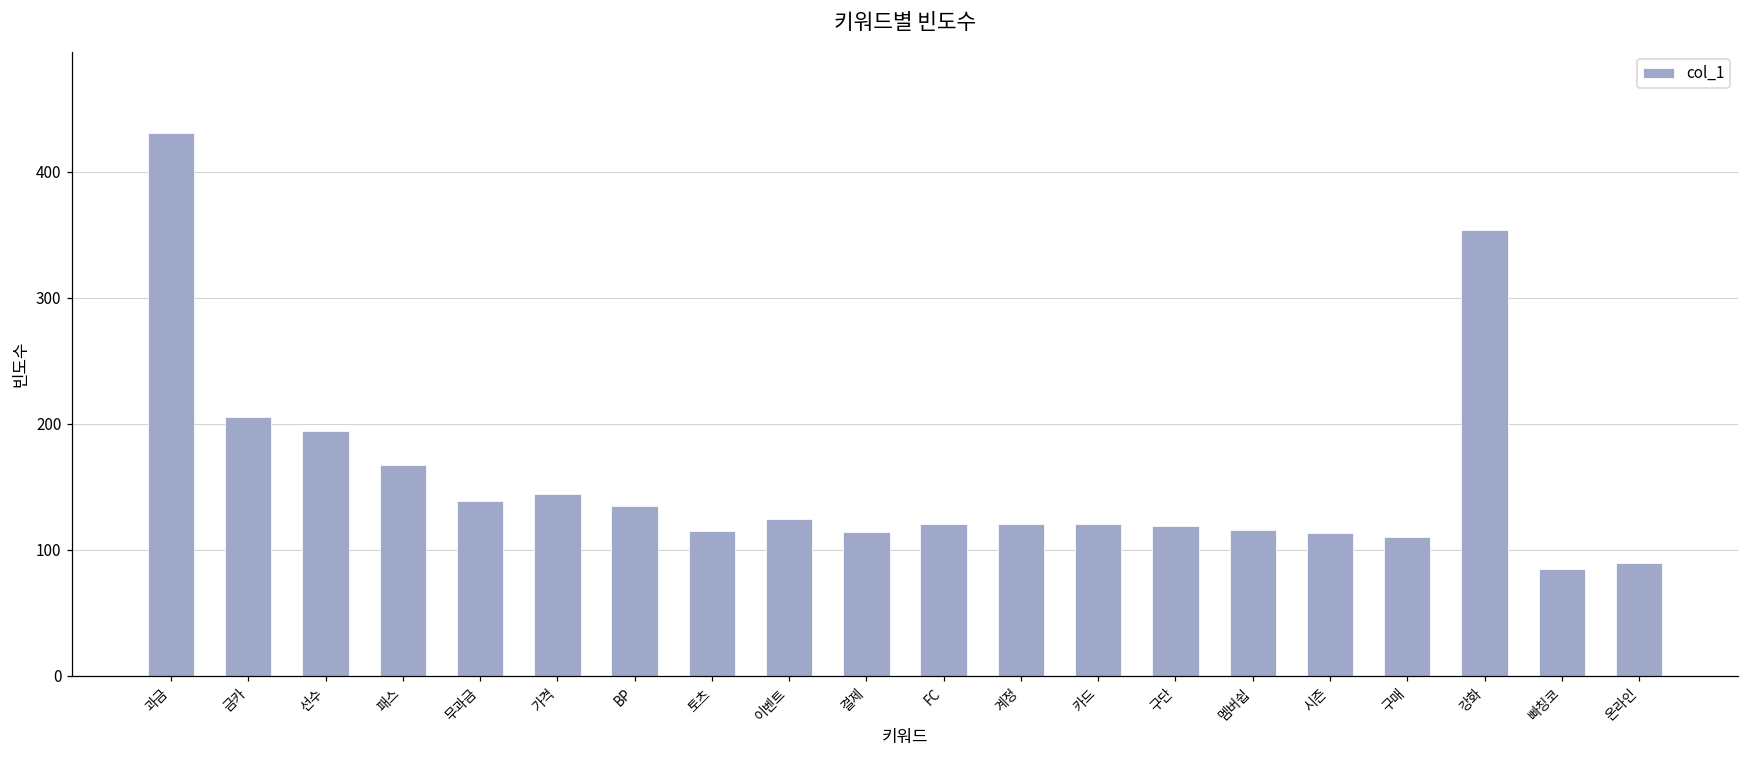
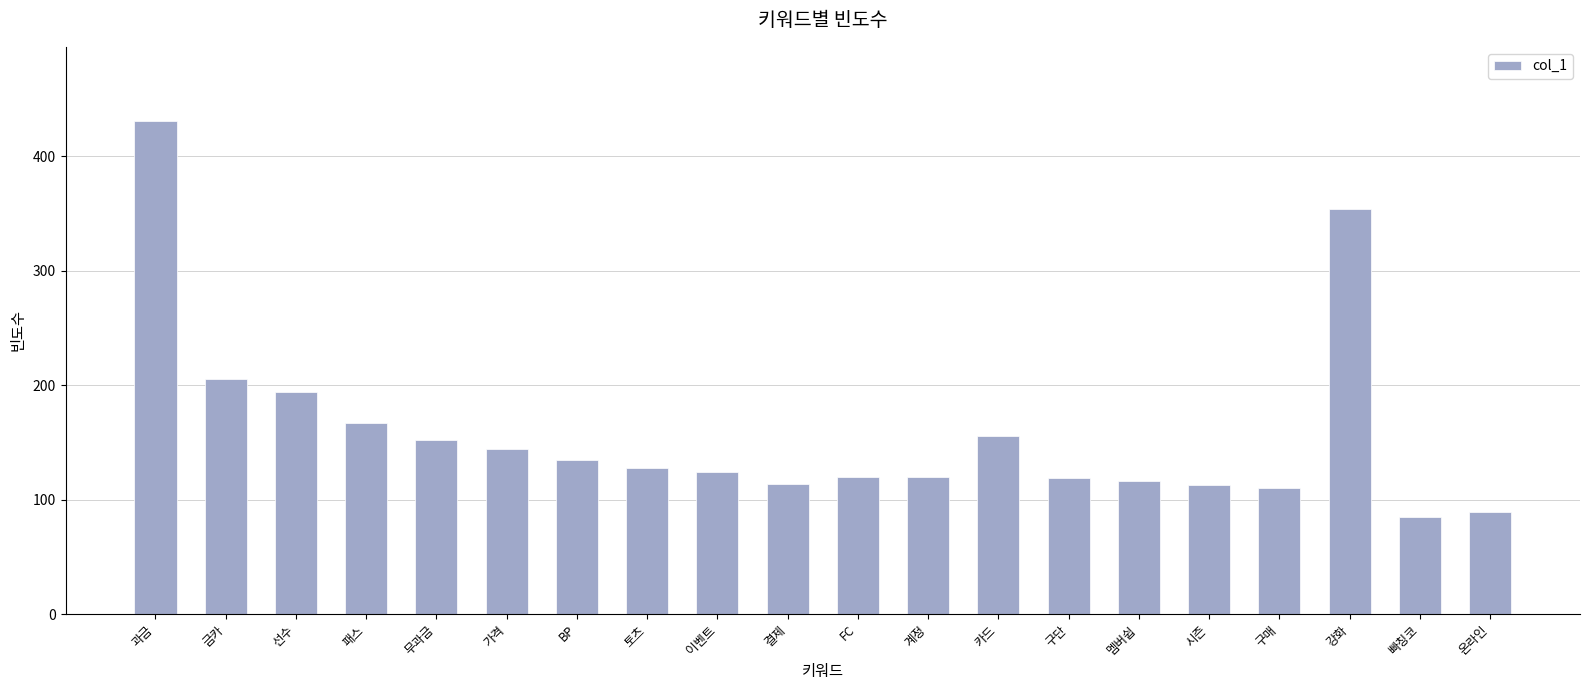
  {
    "과금": 431,
    "금카": 205,
    "선수": 194,
    "패스": 167,
-   "무과금": 139,
+   "무과금": 152,
    "가격": 144,
    "BP": 135,
-   "토츠": 115,
+   "토츠": 128,
    "이벤트": 124,
    "결제": 114,
    "FC": 120,
    "계정": 120,
-   "카드": 120,
+   "카드": 156,
    "구단": 119,
    "멤버쉽": 116,
    "시즌": 113,
    "구매": 110,
    "강화": 354,
    "빠칭코": 85,
    "온라인": 89
  }
